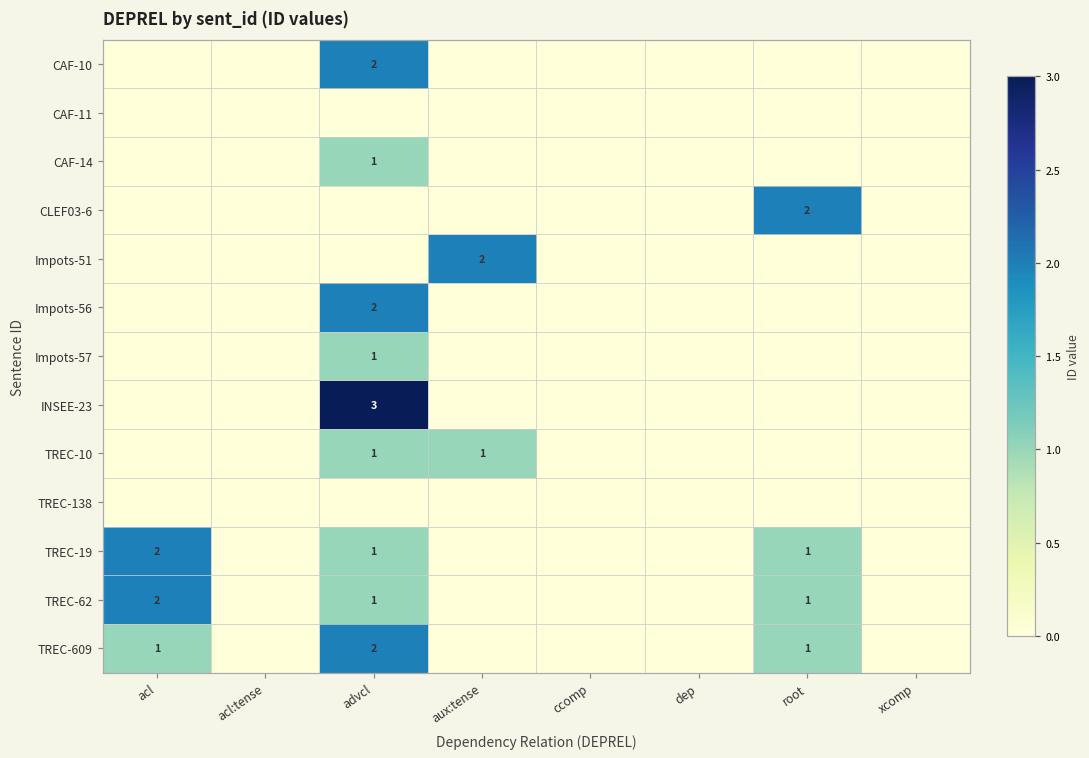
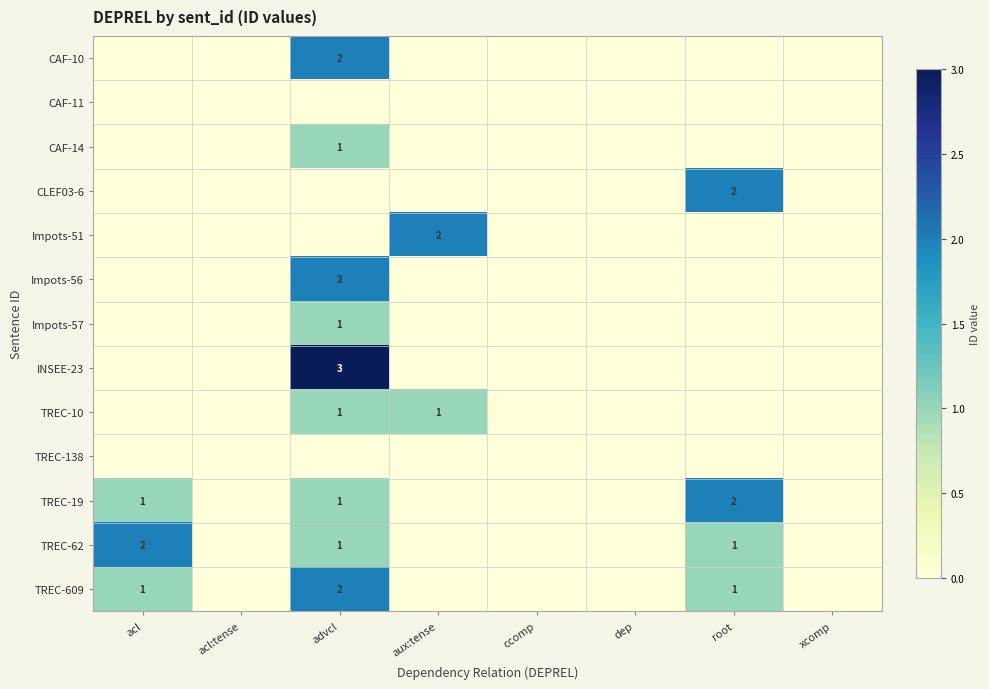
  {
    "CAF-10": {
      "advcl": 2
    },
    "CAF-14": {
      "advcl": 1
    },
    "CLEF03-6": {
      "root": 2
    },
    "Impots-51": {
      "aux:tense": 2
    },
    "Impots-56": {
      "advcl": 2
    },
    "Impots-57": {
      "advcl": 1
    },
    "INSEE-23": {
      "advcl": 3
    },
    "TREC-10": {
      "advcl": 1,
      "aux:tense": 1
    },
    "TREC-19": {
-     "acl": 2,
+     "acl": 1,
      "advcl": 1,
-     "root": 1
+     "root": 2
    },
    "TREC-62": {
      "acl": 2,
      "advcl": 1,
      "root": 1
    },
    "TREC-609": {
      "acl": 1,
      "advcl": 2,
      "root": 1
    }
  }
